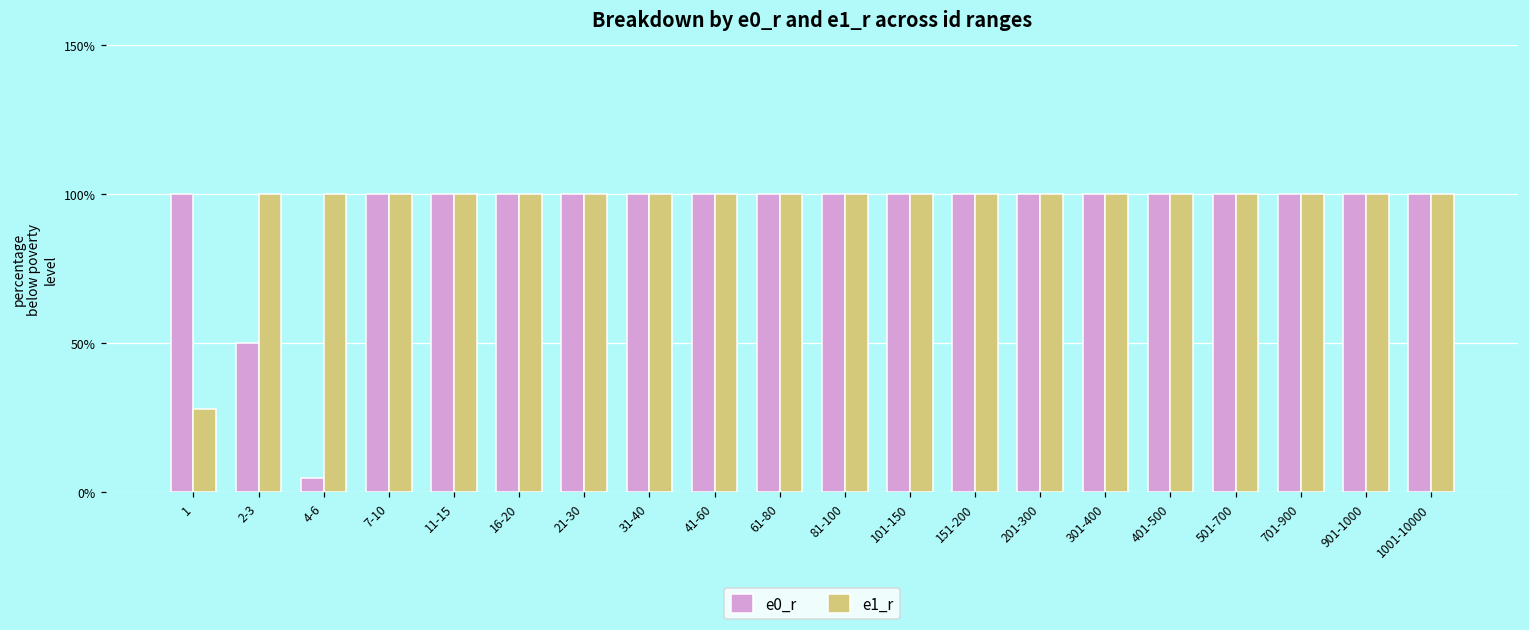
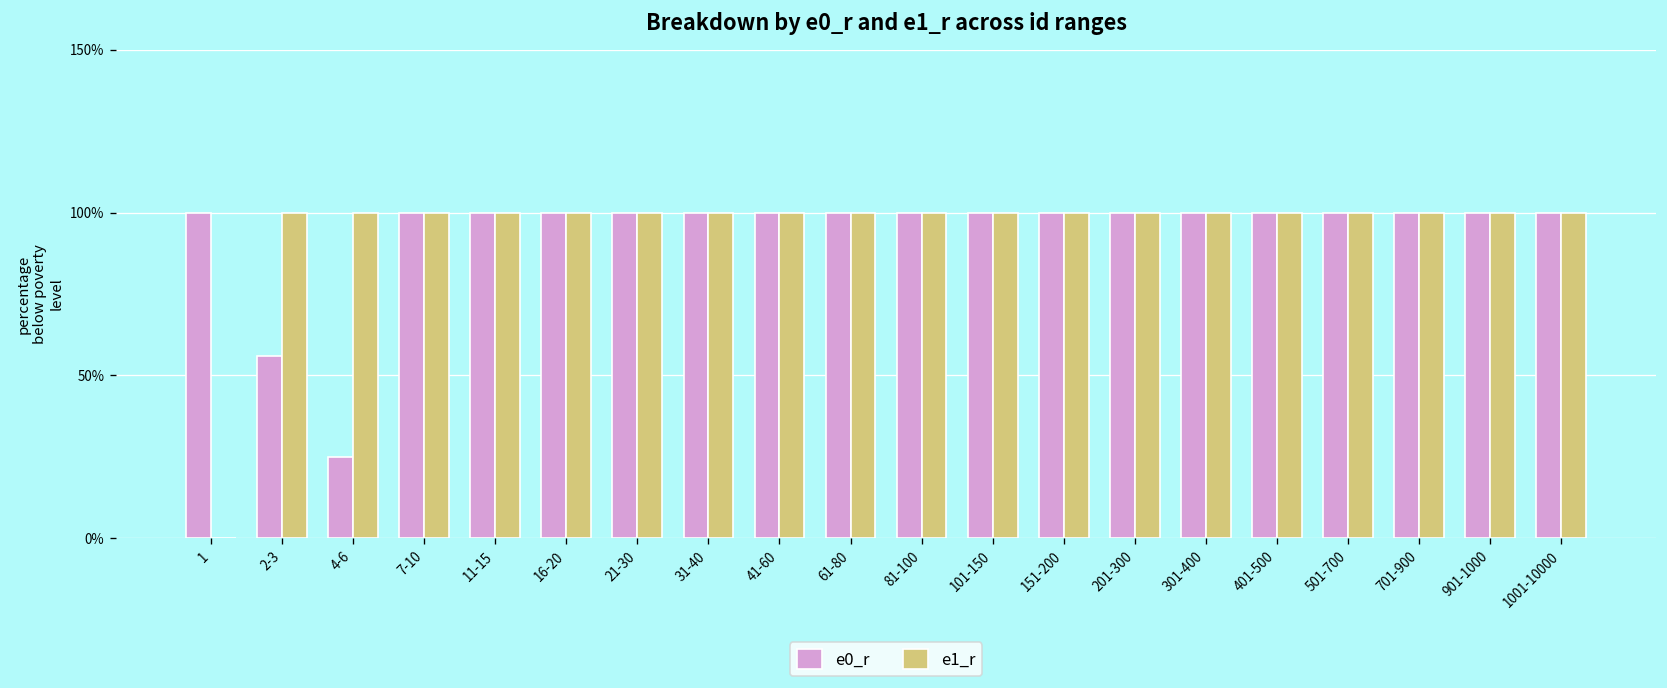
  {
    "e0_r": {
      "1": "100%",
-     "2-3": "50%",
-     "4-6": "5%",
+     "2-3": "56%",
+     "4-6": "25%",
      "7-10": "100%",
      "11-15": "100%",
      "16-20": "100%",
      "21-30": "100%",
      "31-40": "100%",
      "41-60": "100%",
      "61-80": "100%",
      "81-100": "100%",
      "101-150": "100%",
      "151-200": "100%",
      "201-300": "100%",
      "301-400": "100%",
      "401-500": "100%",
      "501-700": "100%",
      "701-900": "100%",
      "901-1000": "100%",
      "1001-10000": "100%"
    },
    "e1_r": {
-     "1": "28%",
+     "1": "0%",
      "2-3": "100%",
      "4-6": "100%",
      "7-10": "100%",
      "11-15": "100%",
      "16-20": "100%",
      "21-30": "100%",
      "31-40": "100%",
      "41-60": "100%",
      "61-80": "100%",
      "81-100": "100%",
      "101-150": "100%",
      "151-200": "100%",
      "201-300": "100%",
      "301-400": "100%",
      "401-500": "100%",
      "501-700": "100%",
      "701-900": "100%",
      "901-1000": "100%",
      "1001-10000": "100%"
    }
  }
